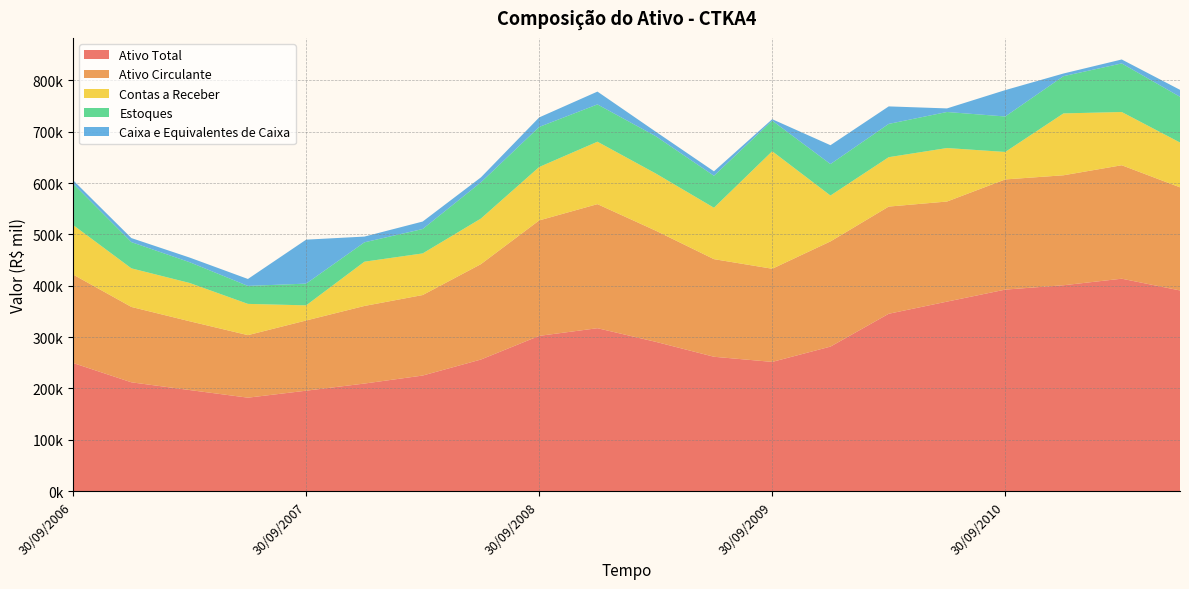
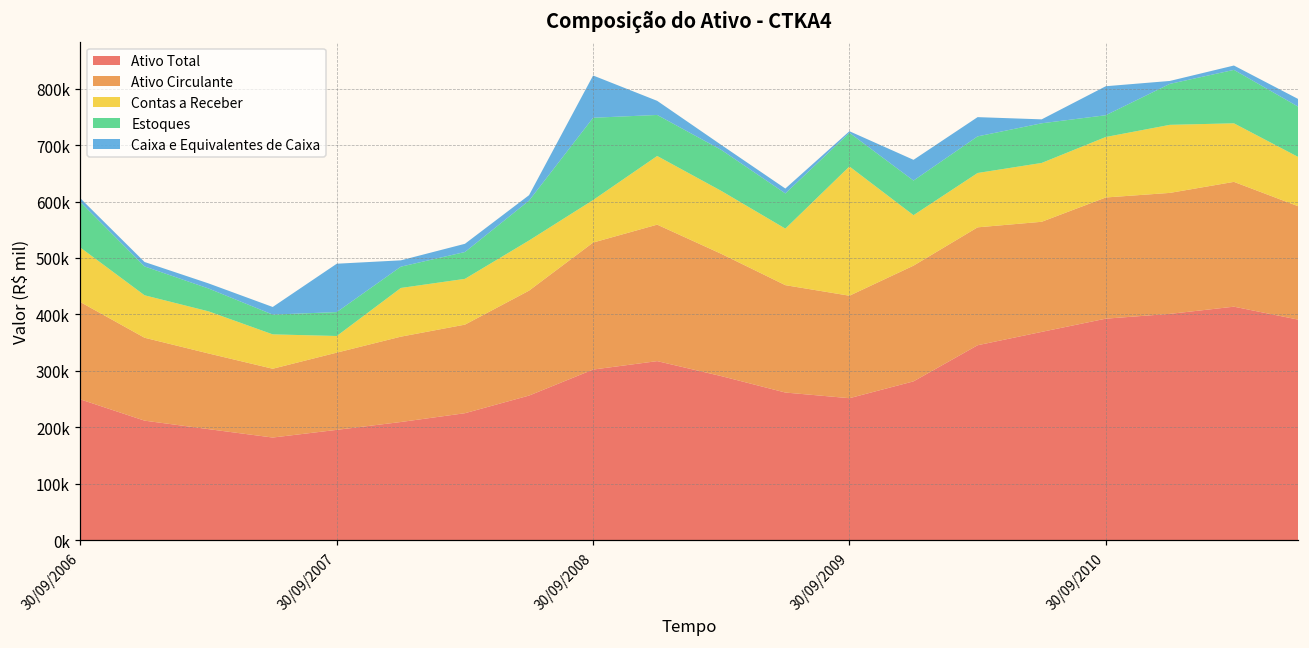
  {
    "Contas a Receber": {
      "30/09/2006": 100000,
      "30/09/2007": 30000,
-     "30/09/2008": 100000,
+     "30/09/2008": 80000,
      "30/09/2009": 230000,
-     "30/09/2010": 50000
+     "30/09/2010": 110000
    },
    "Estoques": {
      "30/09/2006": 80000,
      "30/09/2007": 40000,
-     "30/09/2008": 80000,
-     "30/09/2010": 70000
+     "30/09/2008": 150000,
+     "30/09/2010": 40000
    },
    "Caixa e Equivalentes de Caixa": {
      "30/09/2006": 10000,
      "30/09/2007": 90000,
-     "30/09/2008": 20000,
+     "30/09/2008": 70000,
      "30/09/2010": 50000
    }
  }
